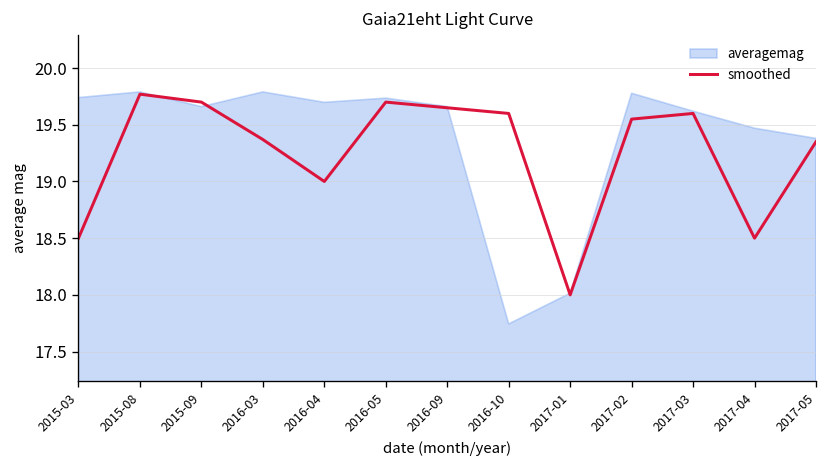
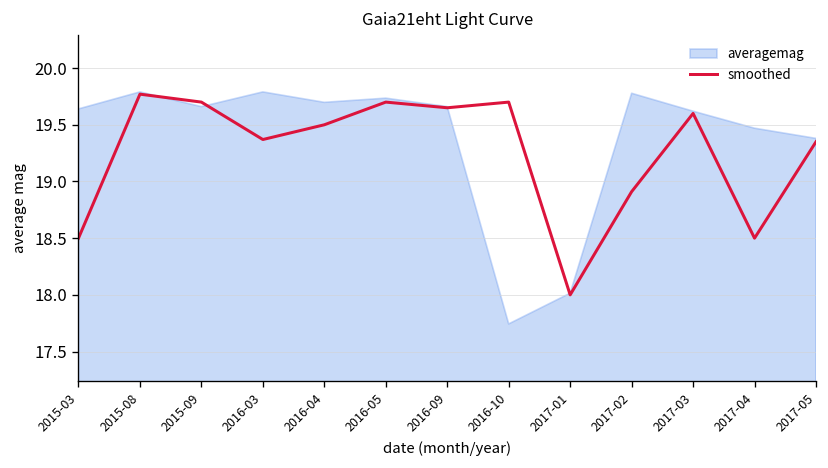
  {
    "averagemag": {
-     "2015-03": 19.7,
+     "2015-03": 19.6,
      "2015-09": 19.7,
      "2016-03": 19.8,
      "2016-04": 19.7,
      "2016-05": 19.7,
      "2016-10": 17.7,
      "2017-02": 19.8,
      "2017-04": 19.5,
      "2017-05": 19.4
    },
    "smoothed": {
      "2015-03": 18.5,
      "2015-09": 19.7,
      "2016-03": 19.4,
-     "2016-04": 19.0,
+     "2016-04": 19.5,
      "2016-05": 19.7,
-     "2016-10": 19.6,
-     "2017-02": 19.6,
+     "2016-10": 19.7,
+     "2017-02": 18.9,
      "2017-04": 18.5,
      "2017-05": 19.4
    }
  }
